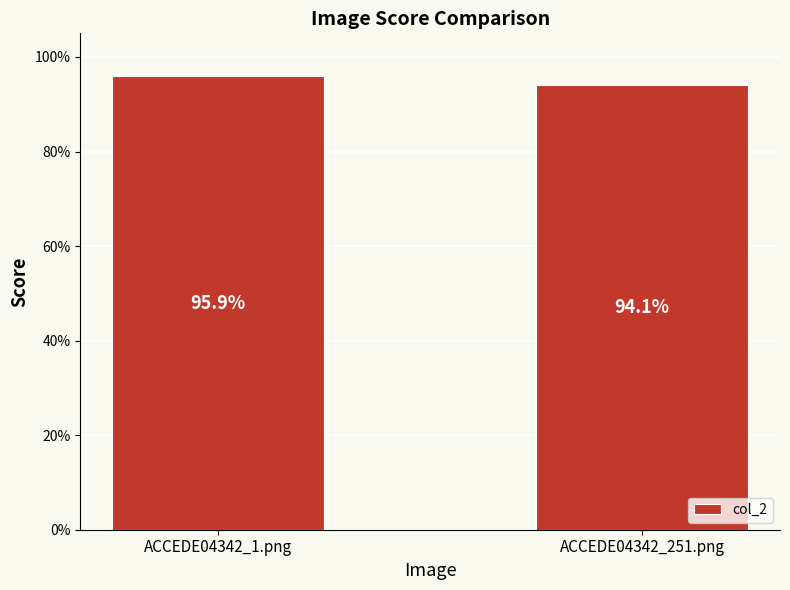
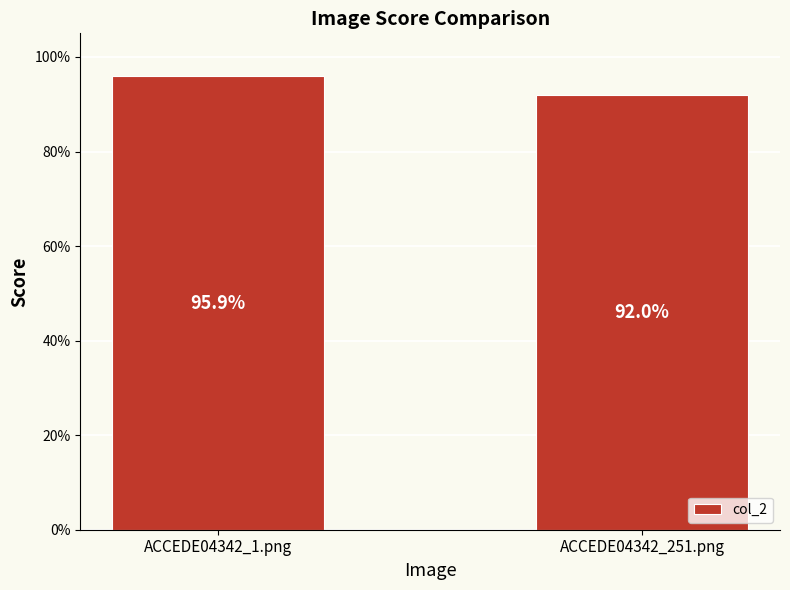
  {
    "ACCEDE04342_1.png": "95.9%",
-   "ACCEDE04342_251.png": "94.1%"
+   "ACCEDE04342_251.png": "92.0%"
  }
